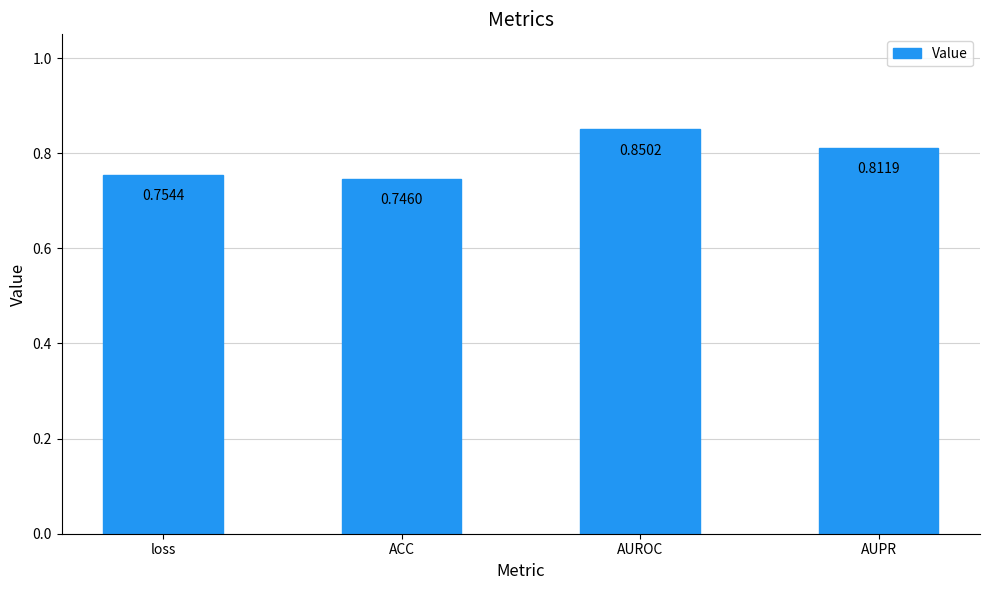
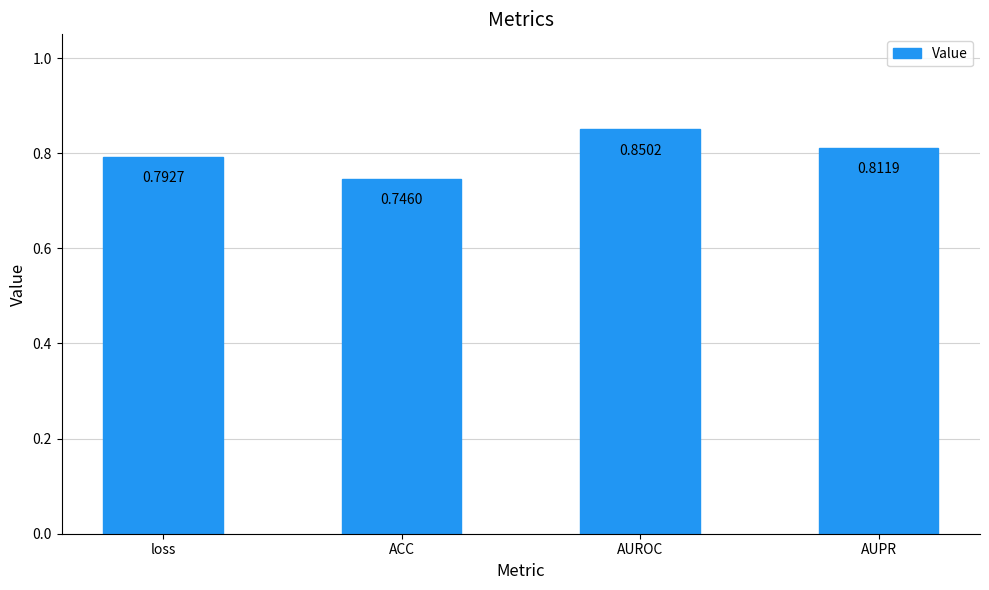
  {
-   "loss": 0.7544,
+   "loss": 0.7927,
    "ACC": 0.7460,
    "AUROC": 0.8502,
    "AUPR": 0.8119
  }
